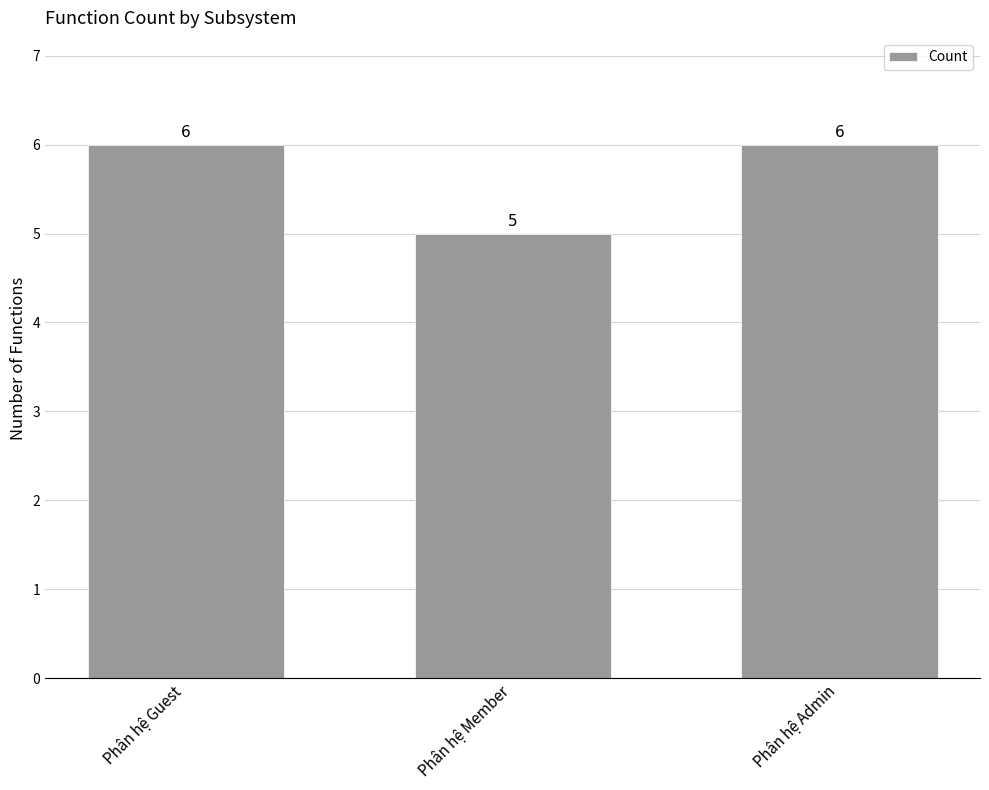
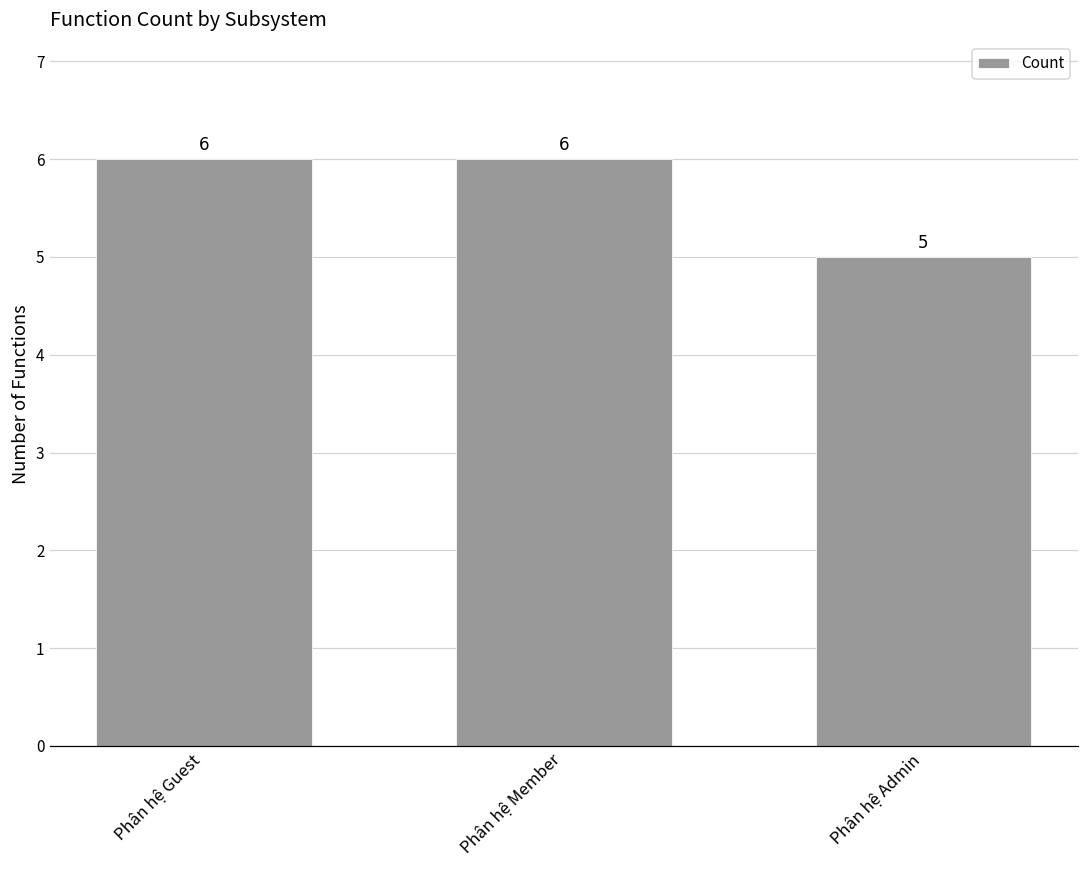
  {
    "Phân hệ Guest": 6,
-   "Phân hệ Member": 5,
-   "Phân hệ Admin": 6
+   "Phân hệ Member": 6,
+   "Phân hệ Admin": 5
  }
